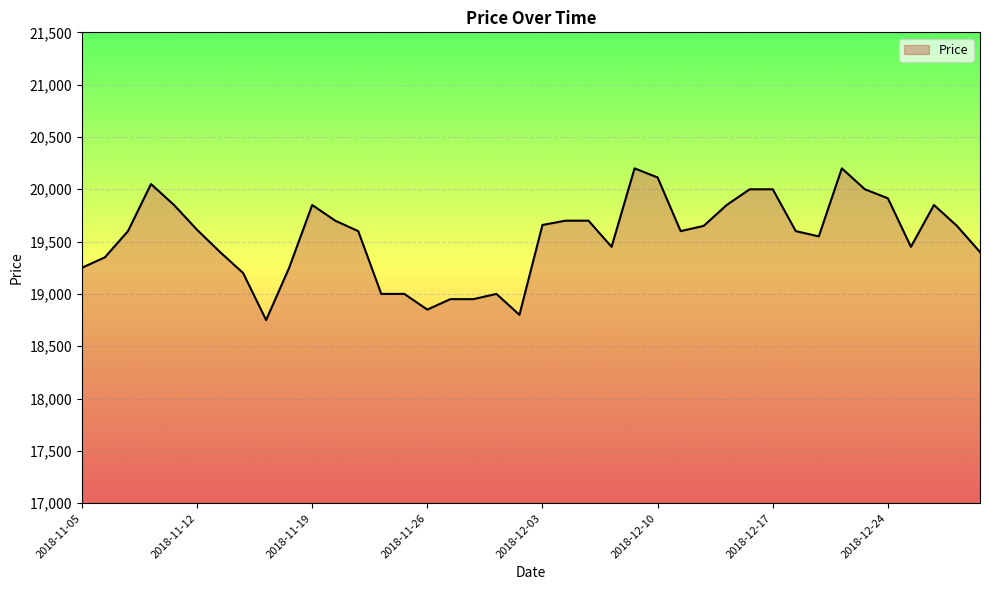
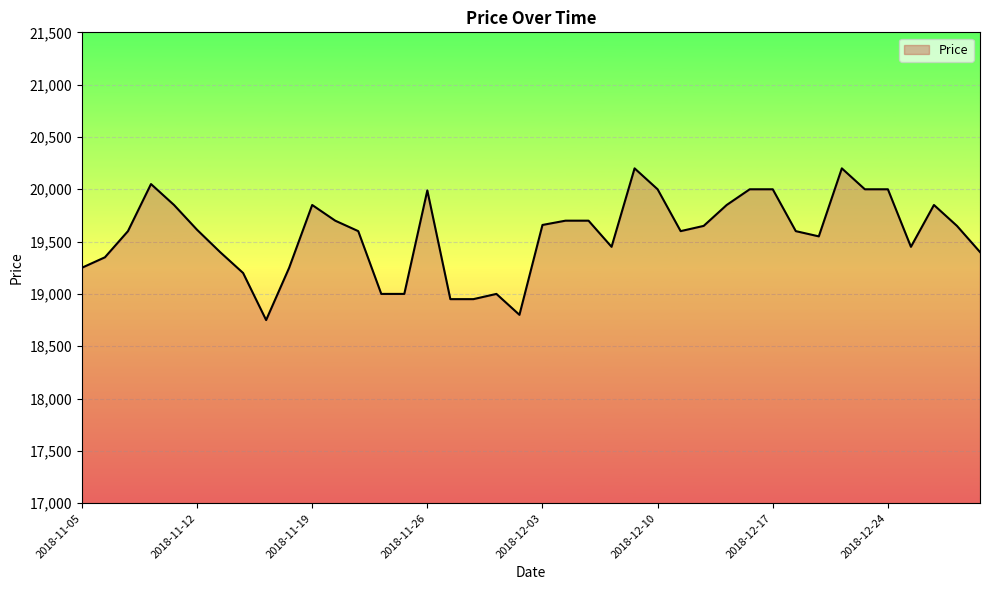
  {
    "2018-11-05": "19,250",
    "2018-11-12": "19,610",
    "2018-11-19": "19,850",
-   "2018-11-26": "18,850",
+   "2018-11-26": "19,990",
    "2018-12-03": "19,660",
-   "2018-12-10": "20,110",
+   "2018-12-10": "20,000",
    "2018-12-17": "20,000",
-   "2018-12-24": "19,910"
+   "2018-12-24": "20,000"
  }
